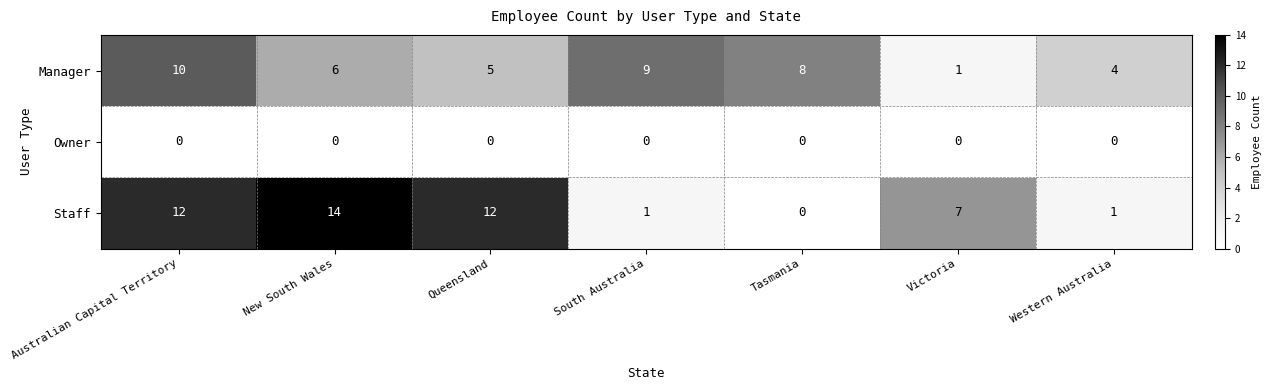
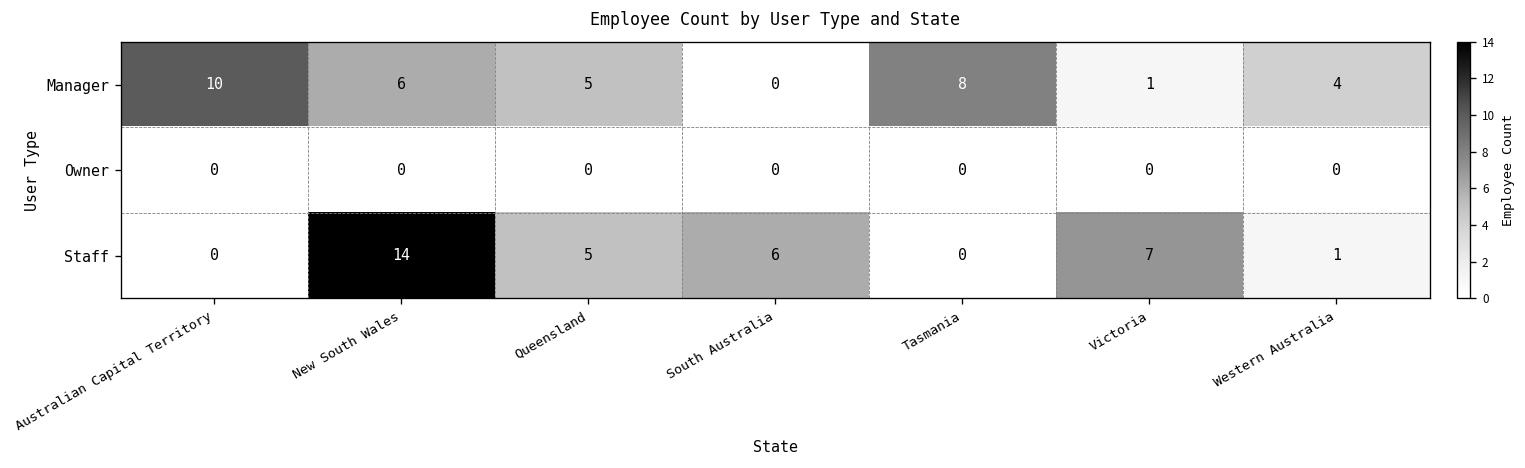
  {
    "Manager": {
      "Australian Capital Territory": 10,
      "New South Wales": 6,
      "Queensland": 5,
-     "South Australia": 9,
+     "South Australia": 0,
      "Tasmania": 8,
      "Victoria": 1,
      "Western Australia": 4
    },
    "Owner": {
      "Australian Capital Territory": 0,
      "New South Wales": 0,
      "Queensland": 0,
      "South Australia": 0,
      "Tasmania": 0,
      "Victoria": 0,
      "Western Australia": 0
    },
    "Staff": {
-     "Australian Capital Territory": 12,
+     "Australian Capital Territory": 0,
      "New South Wales": 14,
-     "Queensland": 12,
-     "South Australia": 1,
+     "Queensland": 5,
+     "South Australia": 6,
      "Tasmania": 0,
      "Victoria": 7,
      "Western Australia": 1
    }
  }
